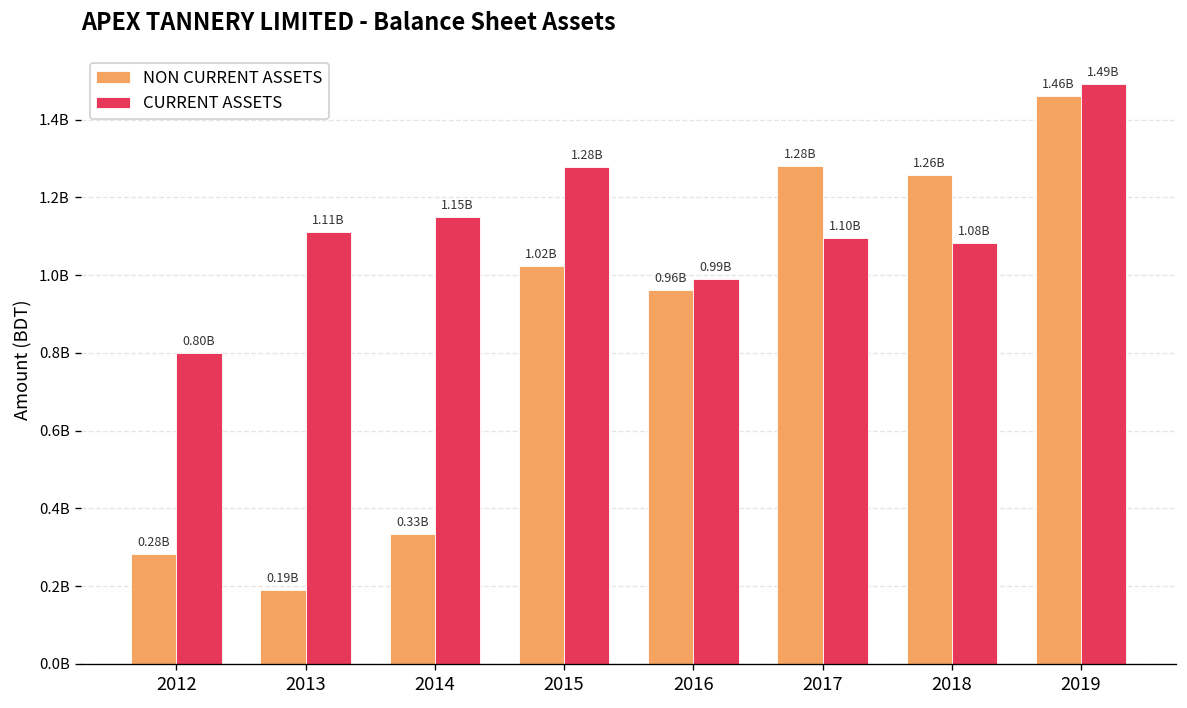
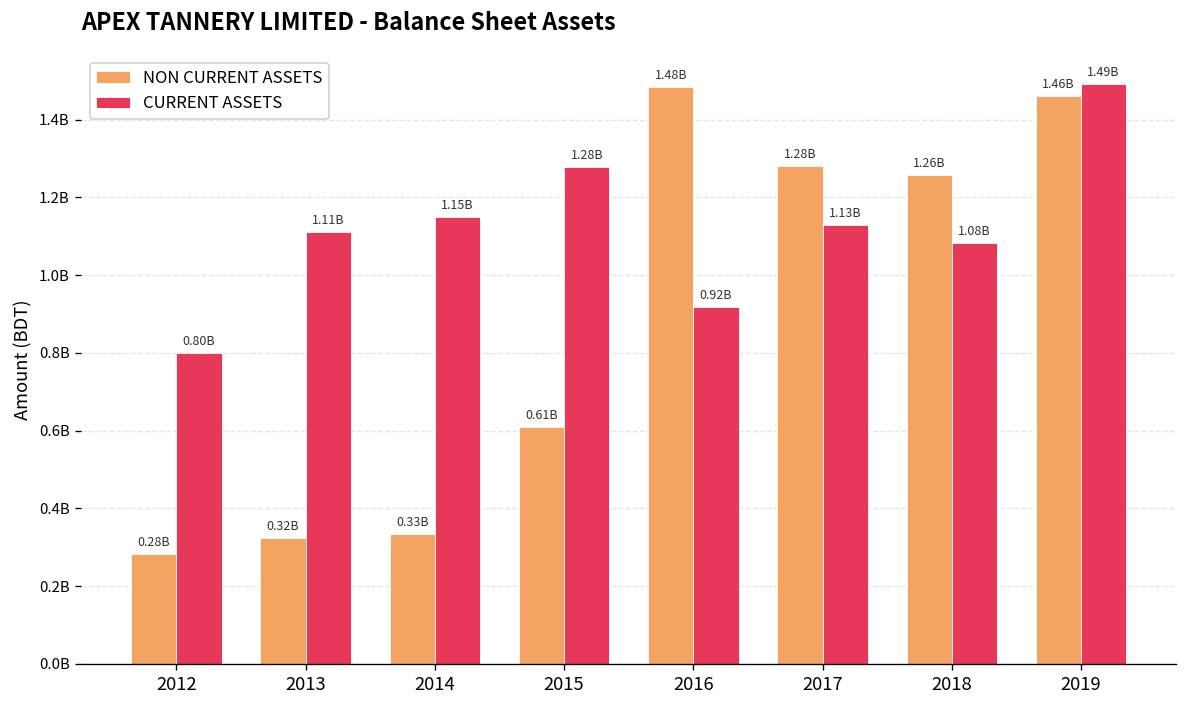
  {
    "NON CURRENT ASSETS": {
      "2012": "0.28B",
-     "2013": "0.19B",
+     "2013": "0.32B",
      "2014": "0.33B",
-     "2015": "1.02B",
-     "2016": "0.96B",
+     "2015": "0.61B",
+     "2016": "1.48B",
      "2017": "1.28B",
      "2018": "1.26B",
      "2019": "1.46B"
    },
    "CURRENT ASSETS": {
      "2012": "0.80B",
      "2013": "1.11B",
      "2014": "1.15B",
      "2015": "1.28B",
-     "2016": "0.99B",
-     "2017": "1.10B",
+     "2016": "0.92B",
+     "2017": "1.13B",
      "2018": "1.08B",
      "2019": "1.49B"
    }
  }
